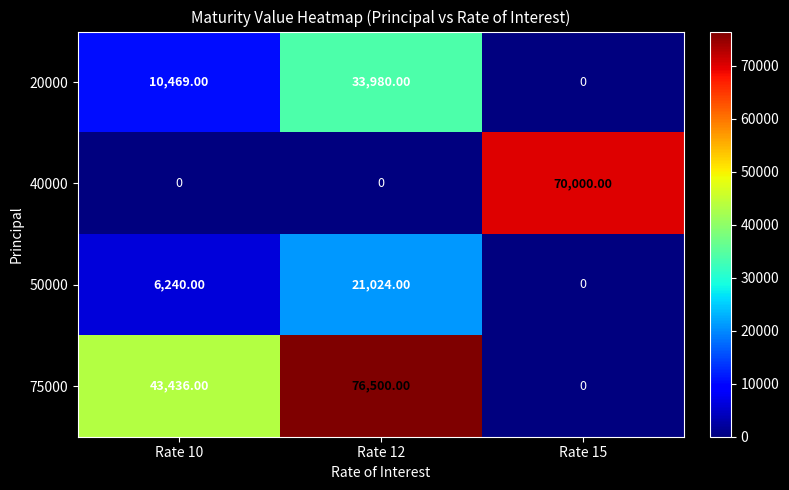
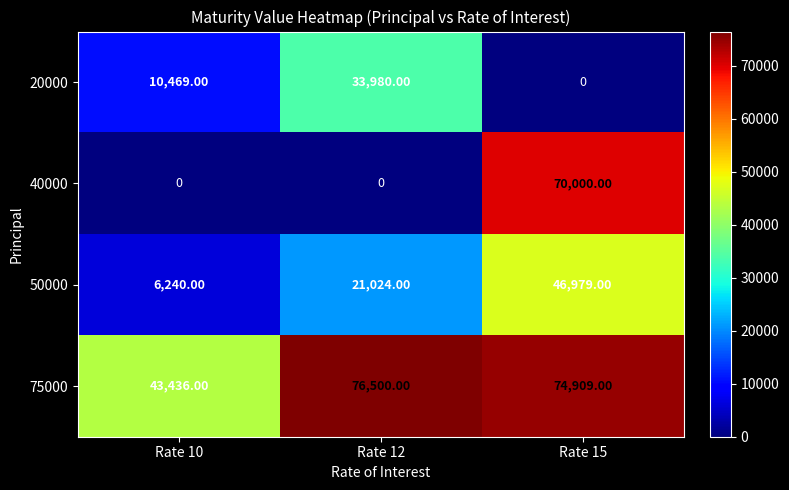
  {
    "20000": {
      "Rate 10": "10,469.00",
      "Rate 12": "33,980.00",
      "Rate 15": "0"
    },
    "40000": {
      "Rate 10": "0",
      "Rate 12": "0",
      "Rate 15": "70,000.00"
    },
    "50000": {
      "Rate 10": "6,240.00",
      "Rate 12": "21,024.00",
-     "Rate 15": "0"
+     "Rate 15": "46,979.00"
    },
    "75000": {
      "Rate 10": "43,436.00",
      "Rate 12": "76,500.00",
-     "Rate 15": "0"
+     "Rate 15": "74,909.00"
    }
  }
